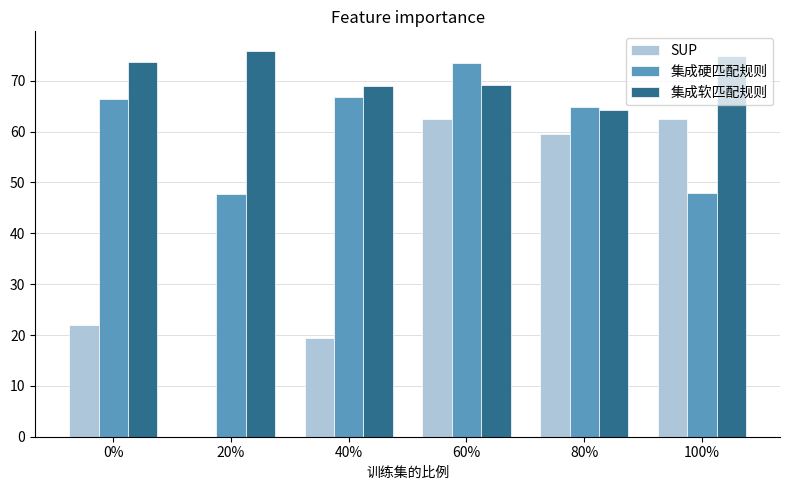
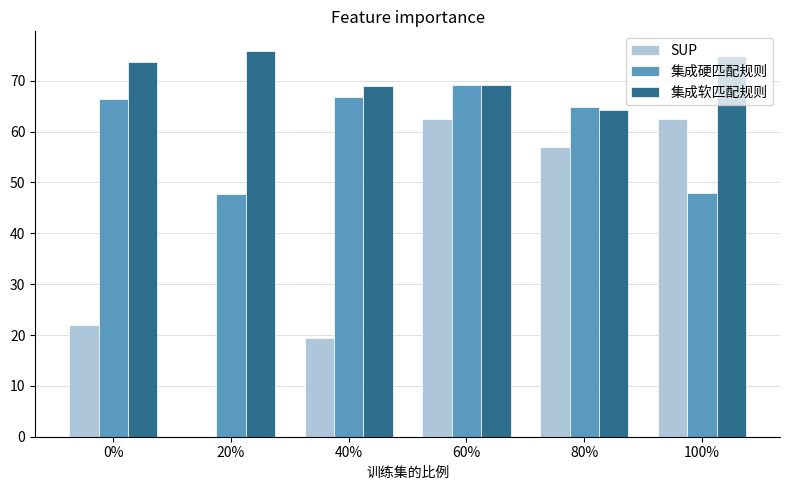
  {
    "SUP": {
      "0%": 22,
      "20%": 0,
      "40%": 19,
      "60%": 63,
-     "80%": 59,
+     "80%": 57,
      "100%": 63
    },
    "集成硬匹配规则": {
      "0%": 66,
      "20%": 48,
      "40%": 67,
-     "60%": 73,
+     "60%": 69,
      "80%": 65,
      "100%": 48
    },
    "集成软匹配规则": {
      "0%": 74,
      "20%": 76,
      "40%": 69,
      "60%": 69,
      "80%": 64
    }
  }
